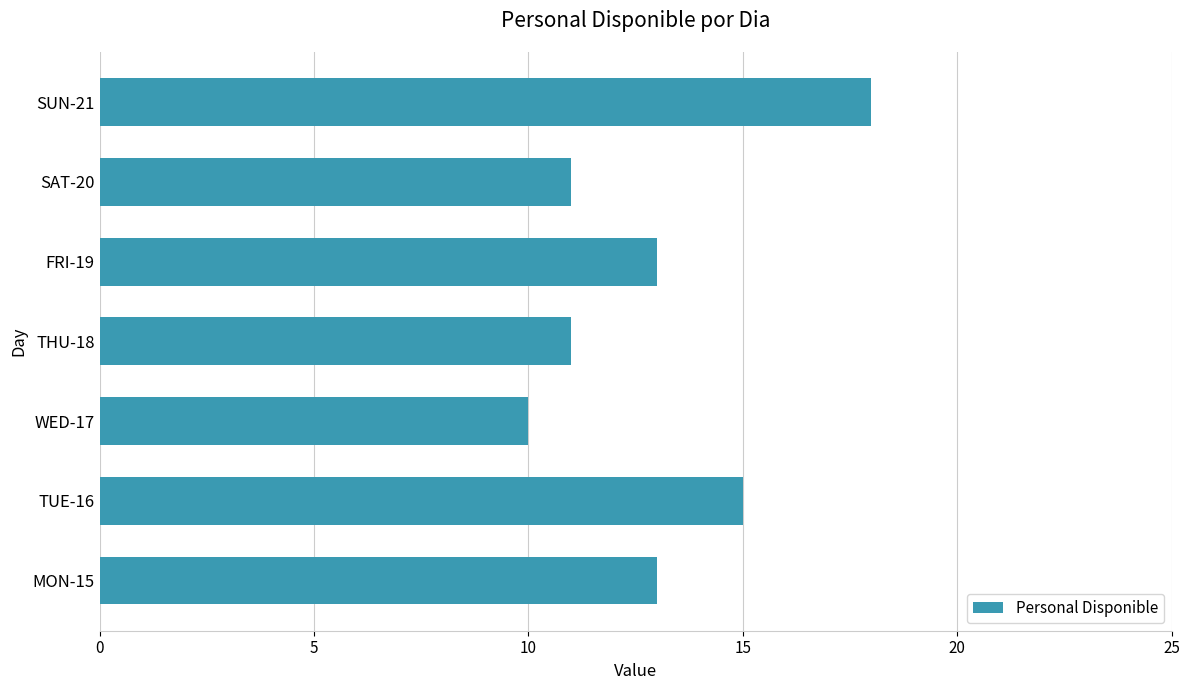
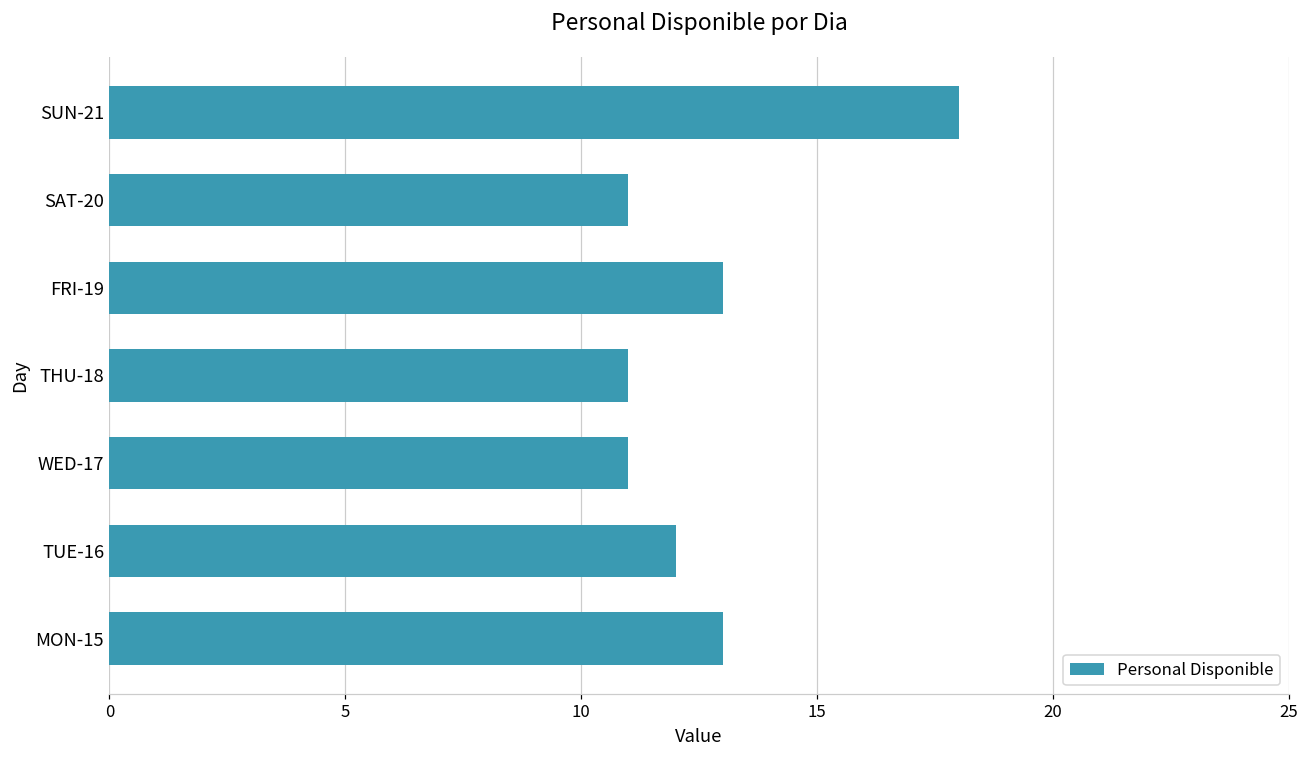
  {
    "SUN-21": 18,
    "SAT-20": 11,
    "FRI-19": 13,
    "THU-18": 11,
-   "WED-17": 10,
-   "TUE-16": 15,
+   "WED-17": 11,
+   "TUE-16": 12,
    "MON-15": 13
  }
